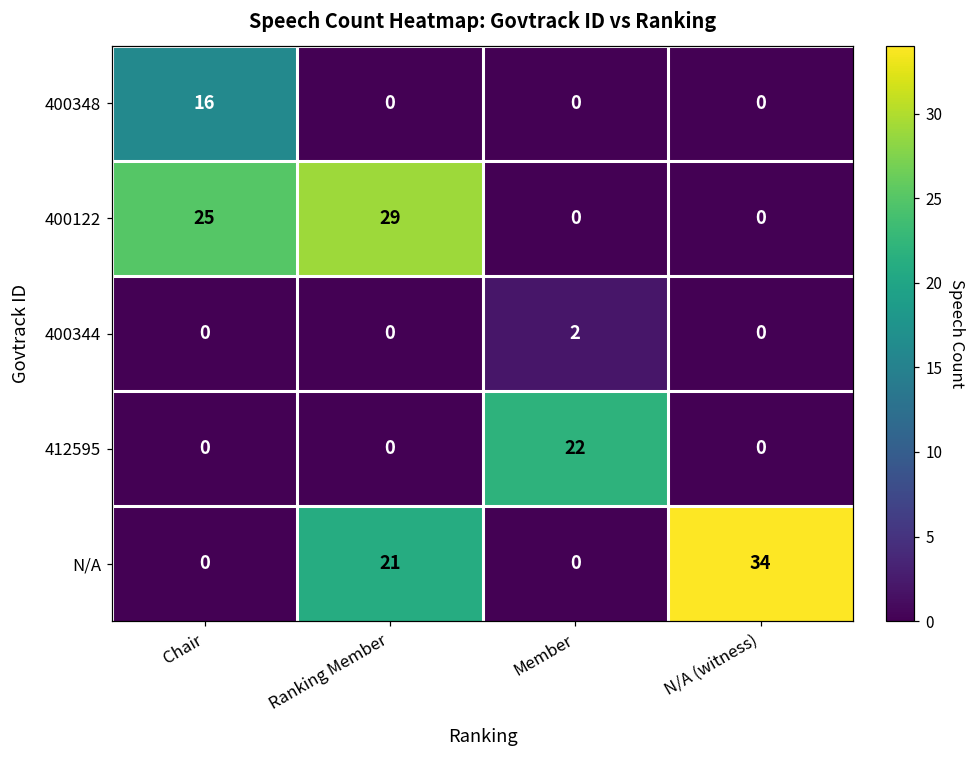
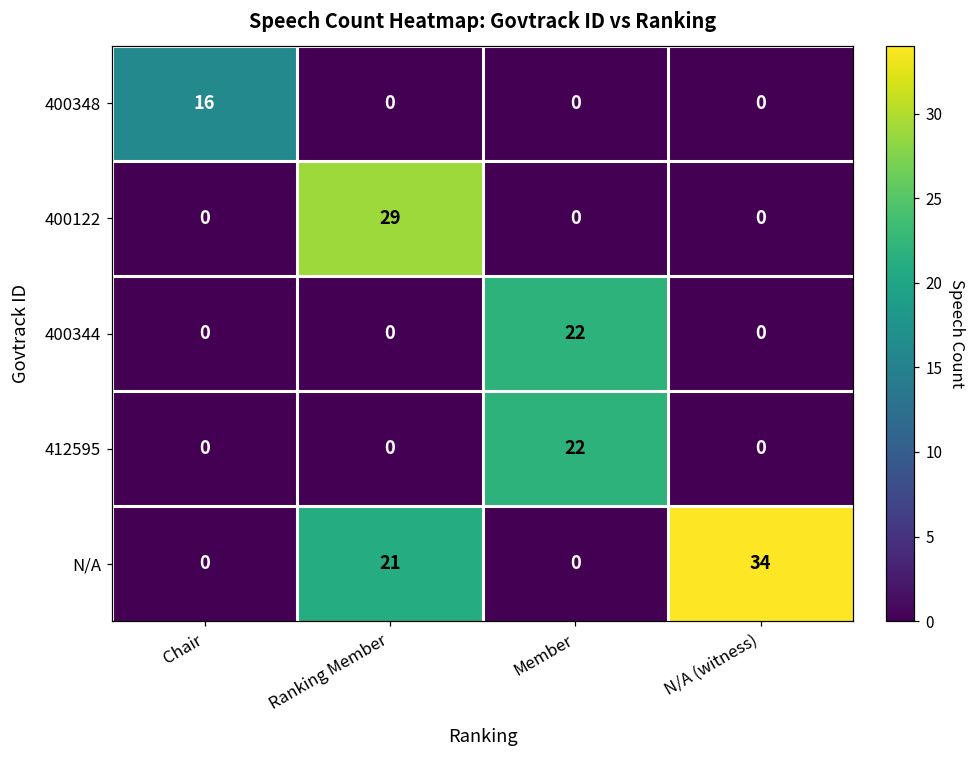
  {
    "400348": {
      "Chair": 16,
      "Ranking Member": 0,
      "Member": 0,
      "N/A (witness)": 0
    },
    "400122": {
-     "Chair": 25,
+     "Chair": 0,
      "Ranking Member": 29,
      "Member": 0,
      "N/A (witness)": 0
    },
    "400344": {
      "Chair": 0,
      "Ranking Member": 0,
-     "Member": 2,
+     "Member": 22,
      "N/A (witness)": 0
    },
    "412595": {
      "Chair": 0,
      "Ranking Member": 0,
      "Member": 22,
      "N/A (witness)": 0
    },
    "N/A": {
      "Chair": 0,
      "Ranking Member": 21,
      "Member": 0,
      "N/A (witness)": 34
    }
  }
